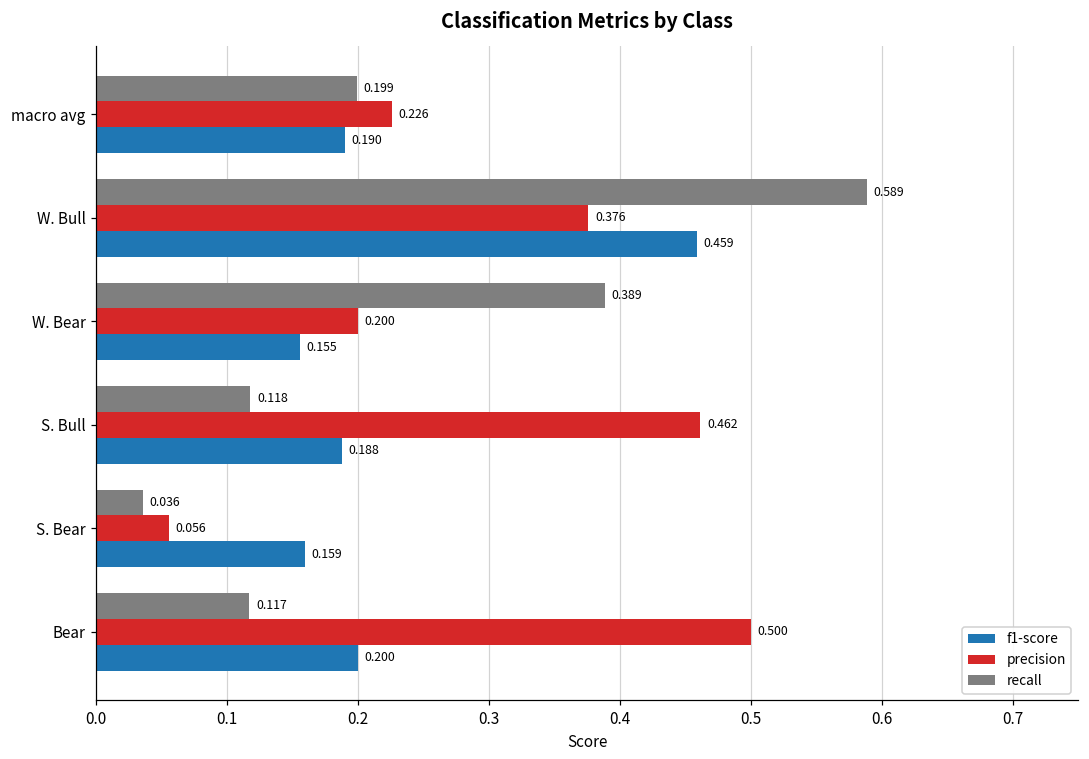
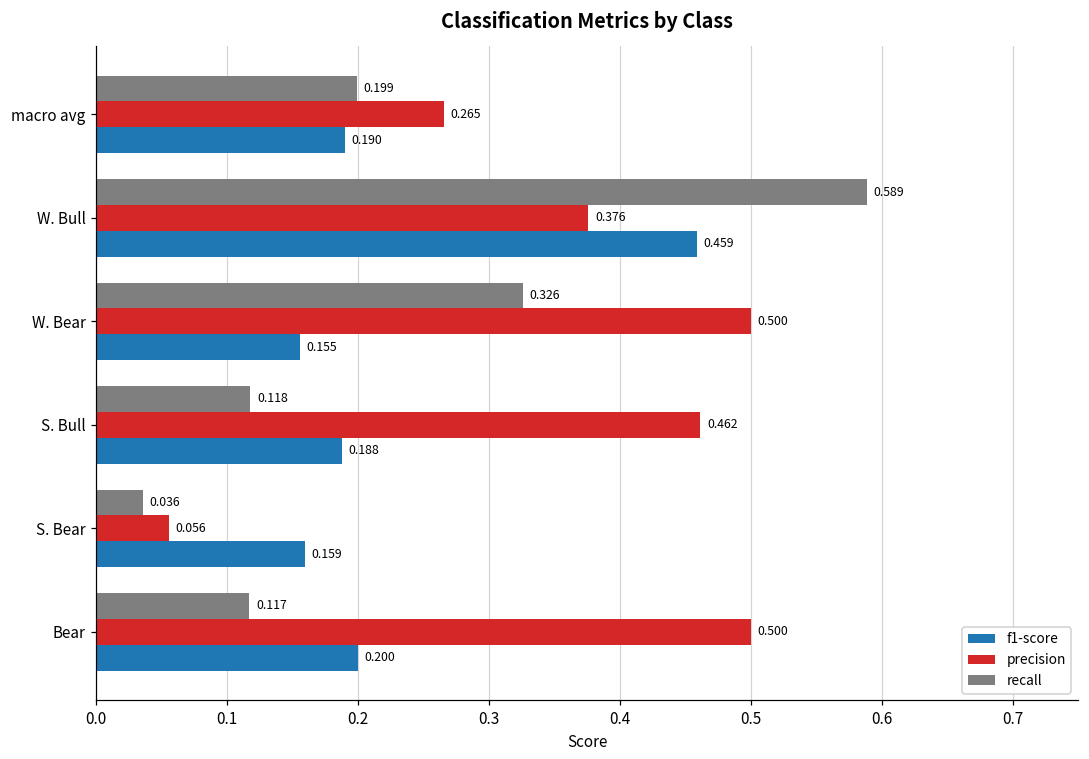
  {
    "f1-score": {
      "macro avg": 0.190,
      "W. Bull": 0.459,
      "W. Bear": 0.155,
      "S. Bull": 0.188,
      "S. Bear": 0.159,
      "Bear": 0.200
    },
    "precision": {
-     "macro avg": 0.226,
+     "macro avg": 0.265,
      "W. Bull": 0.376,
-     "W. Bear": 0.200,
+     "W. Bear": 0.500,
      "S. Bull": 0.462,
      "S. Bear": 0.056,
      "Bear": 0.500
    },
    "recall": {
      "macro avg": 0.199,
      "W. Bull": 0.589,
-     "W. Bear": 0.389,
+     "W. Bear": 0.326,
      "S. Bull": 0.118,
      "S. Bear": 0.036,
      "Bear": 0.117
    }
  }
